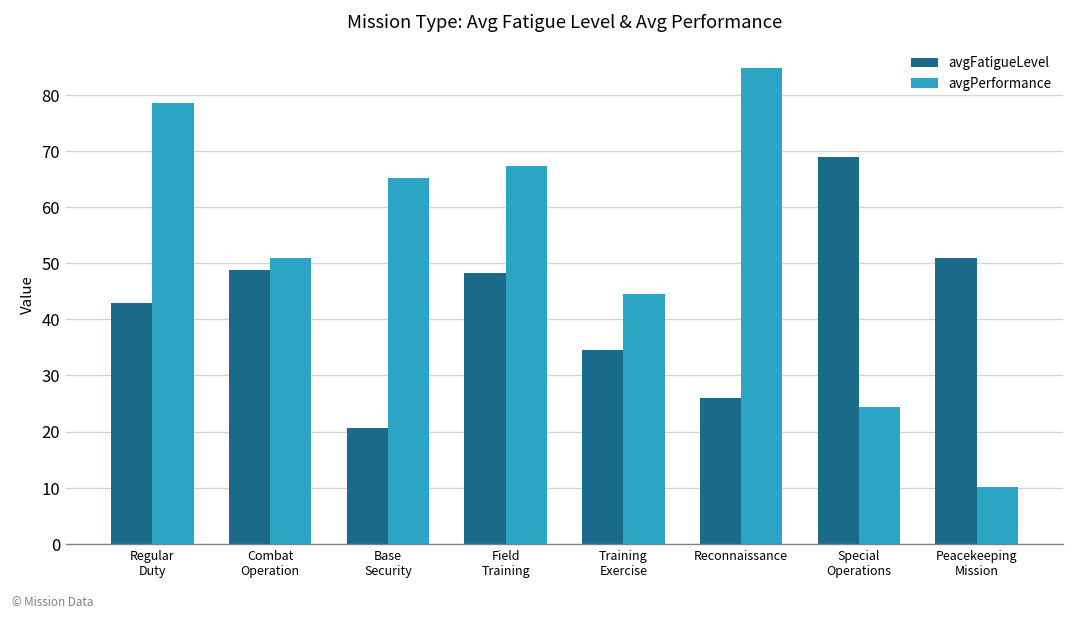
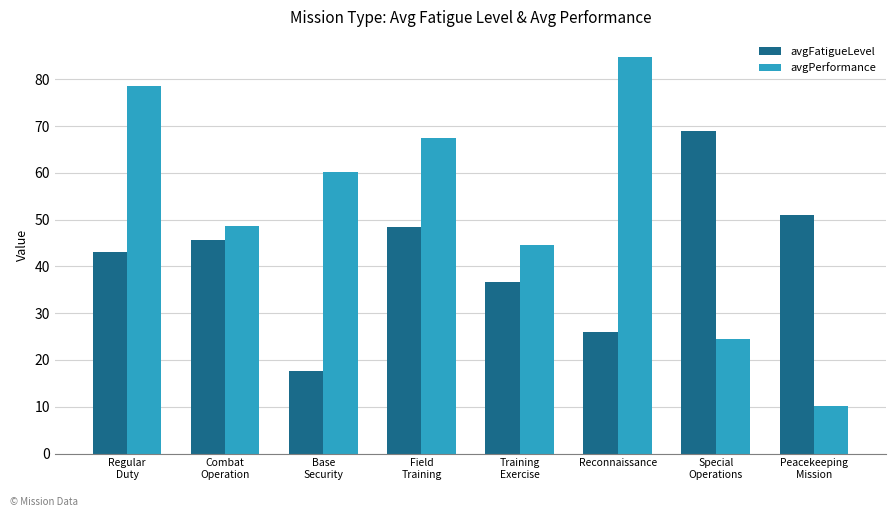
  {
    "avgFatigueLevel": {
      "Regular Duty": 43,
-     "Combat Operation": 49,
-     "Base Security": 21,
+     "Combat Operation": 46,
+     "Base Security": 18,
      "Field Training": 48,
-     "Training Exercise": 35,
+     "Training Exercise": 37,
      "Reconnaissance": 26,
      "Special Operations": 69,
      "Peacekeeping Mission": 51
    },
    "avgPerformance": {
      "Regular Duty": 78,
-     "Combat Operation": 51,
-     "Base Security": 65,
+     "Combat Operation": 49,
+     "Base Security": 60,
      "Field Training": 67,
      "Training Exercise": 45,
      "Reconnaissance": 85,
      "Special Operations": 24,
      "Peacekeeping Mission": 10
    }
  }
